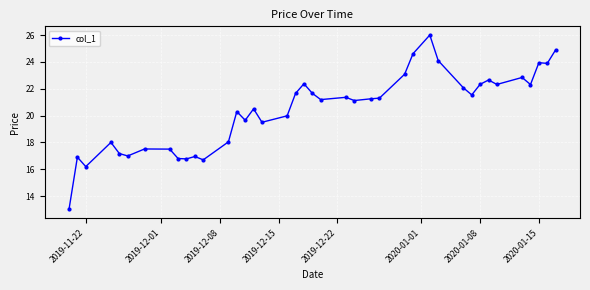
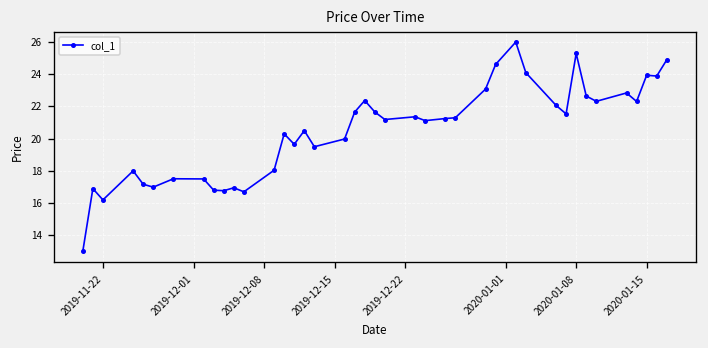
  {
    "2019-11-22": 16.2,
-   "2020-01-08": 22.3,
+   "2020-01-08": 25.3,
    "2020-01-15": 23.9
  }
